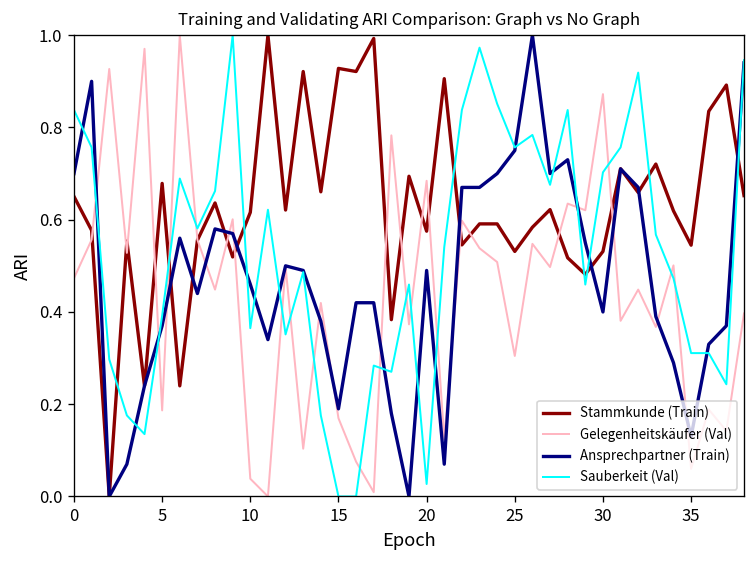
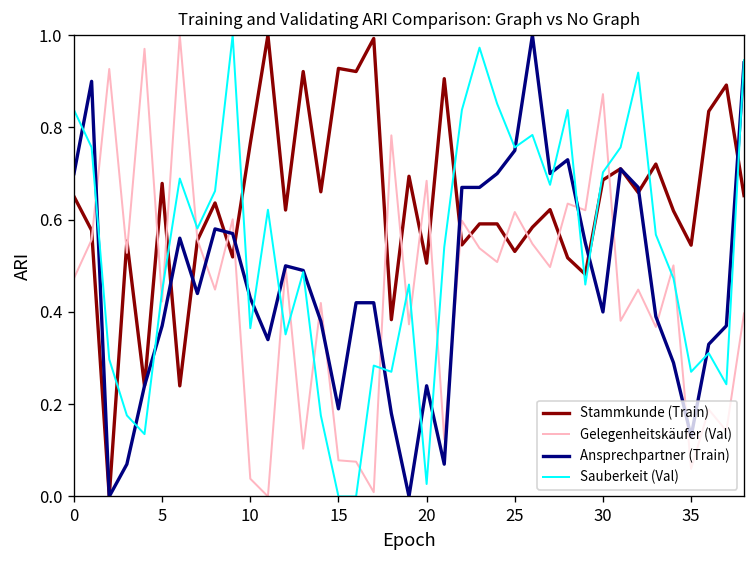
  {
    "Stammkunde (Train)": {
      "0": 0.65,
      "5": 0.68,
-     "10": 0.62,
+     "10": 0.77,
      "15": 0.93,
-     "20": 0.58,
+     "20": 0.51,
      "25": 0.53,
-     "30": 0.53,
+     "30": 0.69,
      "35": 0.54
    },
    "Gelegenheitskäufer (Val)": {
      "0": 0.47,
-     "5": 0.19,
+     "5": 0.42,
      "10": 0.04,
-     "15": 0.17,
+     "15": 0.08,
      "20": 0.68,
-     "25": 0.30,
+     "25": 0.62,
      "30": 0.87
    },
    "Ansprechpartner (Train)": {
      "0": 0.70,
      "5": 0.37,
-     "10": 0.46,
+     "10": 0.43,
      "15": 0.19,
-     "20": 0.49,
+     "20": 0.24,
      "25": 0.75,
      "30": 0.40
    },
    "Sauberkeit (Val)": {
      "0": 0.84,
-     "5": 0.39,
+     "5": 0.45,
      "10": 0.36,
      "15": 0.00,
      "20": 0.03,
      "25": 0.76,
      "30": 0.70,
-     "35": 0.31
+     "35": 0.27
    }
  }
